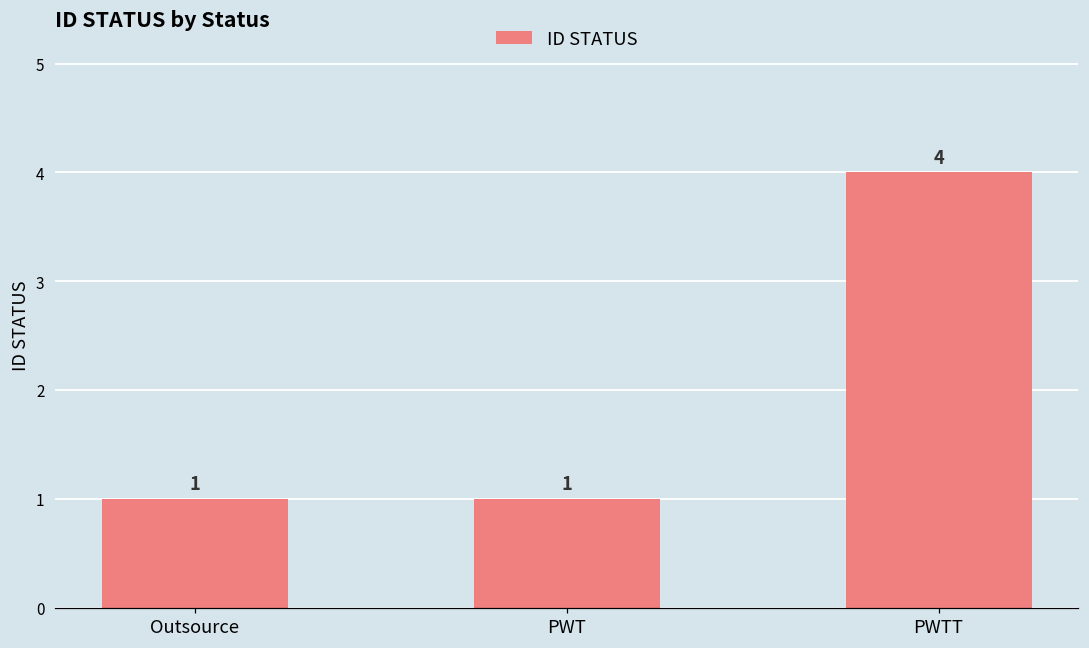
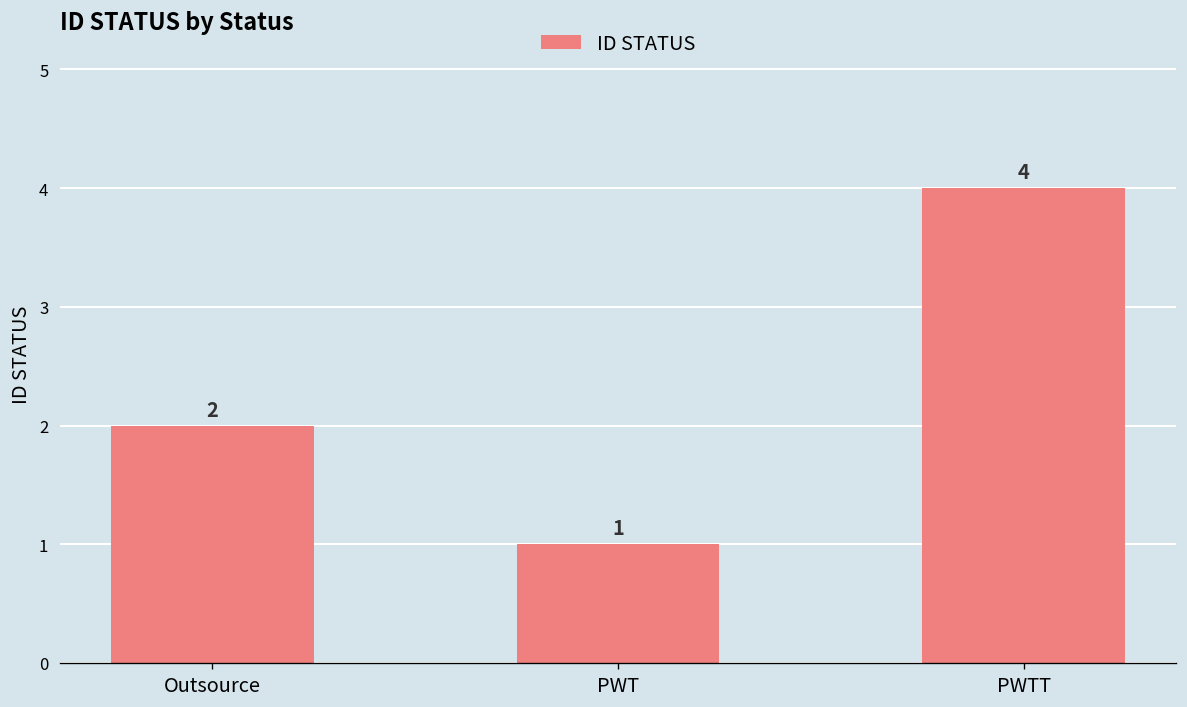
  {
-   "Outsource": 1,
+   "Outsource": 2,
    "PWT": 1,
    "PWTT": 4
  }
